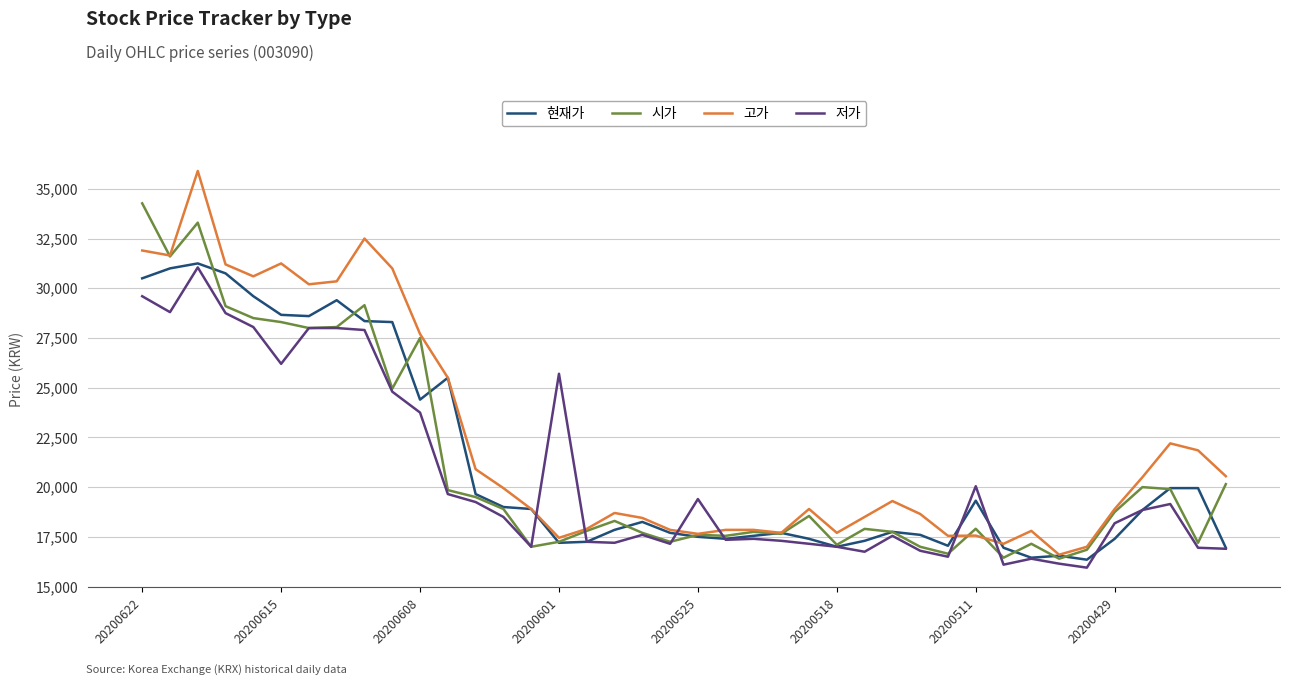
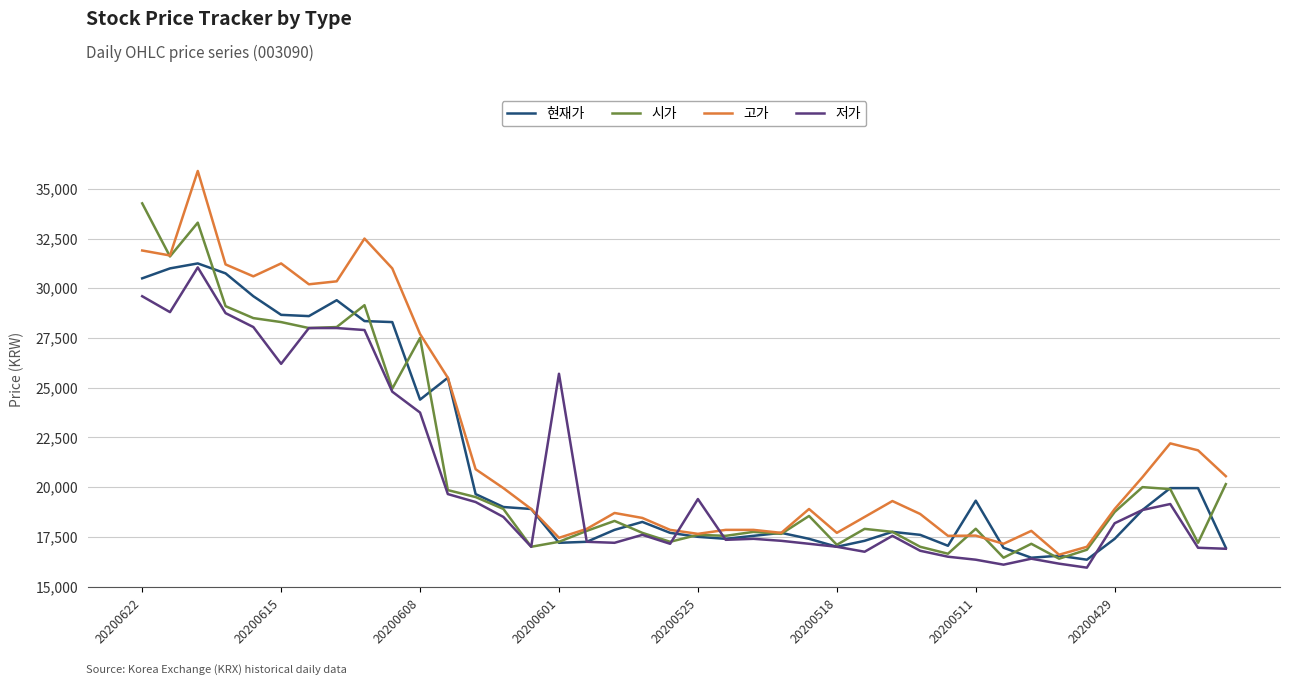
  {
    "현재가": {
      "20200622": "30,500",
      "20200615": "28,700",
      "20200608": "24,400",
      "20200511": "19,300",
      "20200429": "17,400"
    },
    "시가": {
      "20200622": "34,300",
      "20200615": "28,300",
      "20200608": "27,500",
      "20200511": "17,900",
      "20200429": "18,800"
    },
    "고가": {
      "20200622": "31,900",
      "20200615": "31,300",
      "20200608": "27,700",
      "20200601": "17,500",
      "20200518": "17,700",
      "20200511": "17,600",
      "20200429": "18,900"
    },
    "저가": {
      "20200622": "29,600",
      "20200615": "26,200",
      "20200608": "23,800",
      "20200601": "25,700",
      "20200525": "19,400",
-     "20200511": "20,000",
+     "20200511": "16,400",
      "20200429": "18,200"
    }
  }
